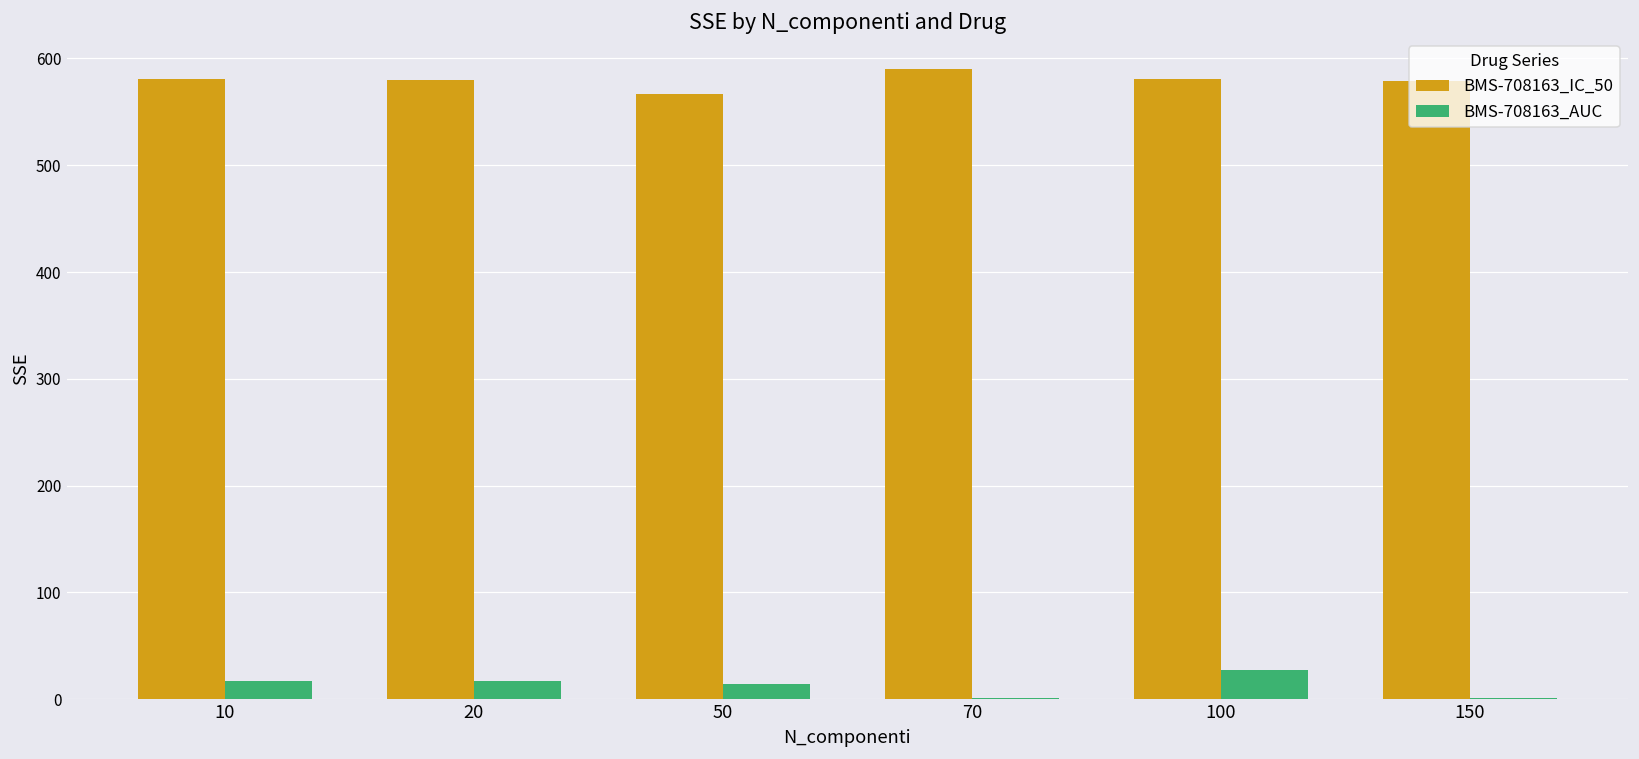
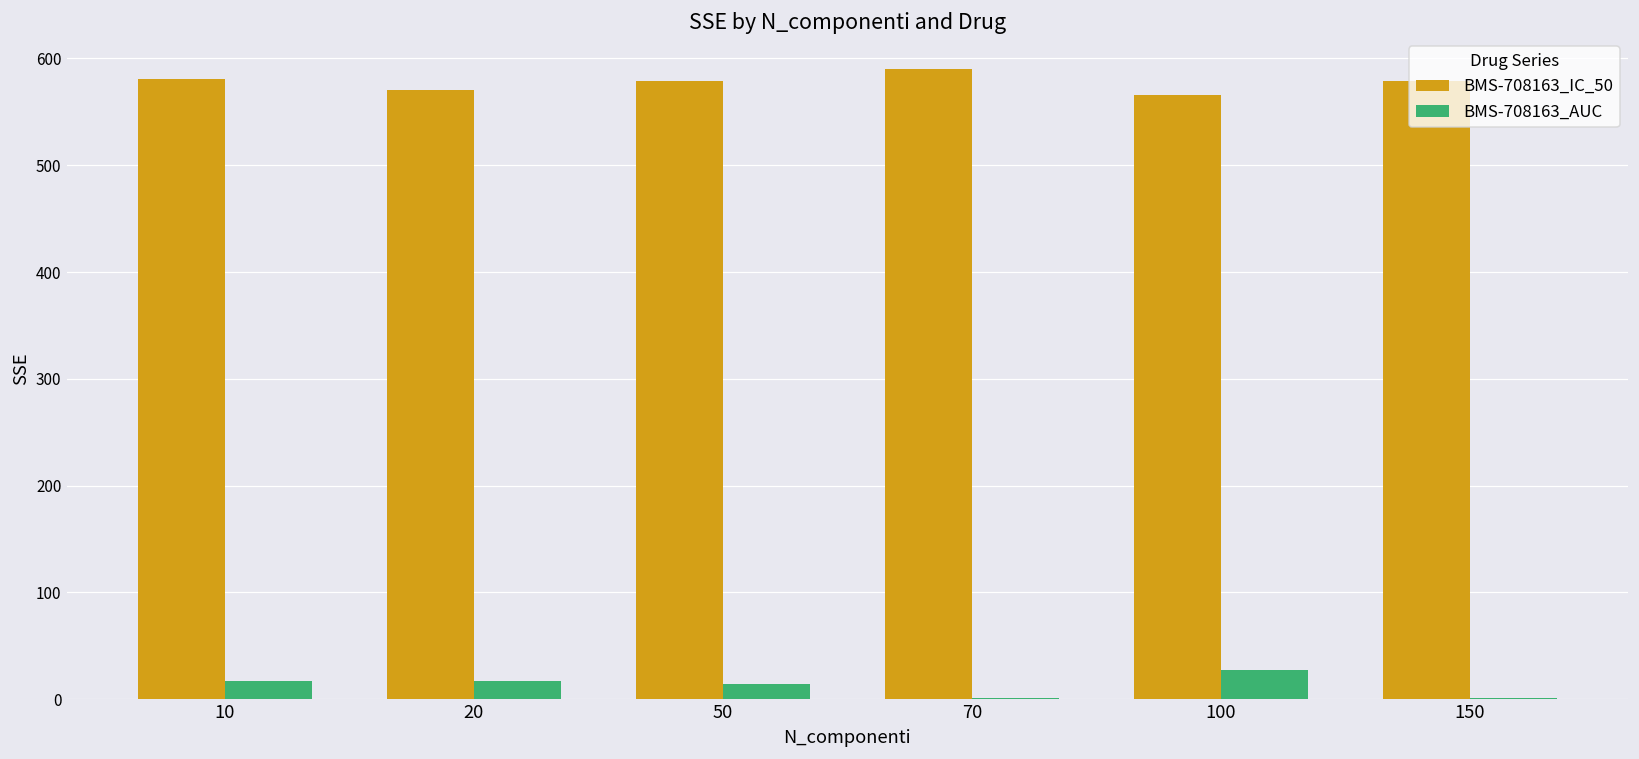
  {
    "BMS-708163_IC_50": {
      "10": 580,
-     "20": 580,
-     "50": 570,
+     "20": 570,
+     "50": 580,
      "70": 590,
-     "100": 580
+     "100": 570
    },
    "BMS-708163_AUC": {
      "10": 20,
      "20": 20,
      "50": 10,
      "100": 30
    }
  }
